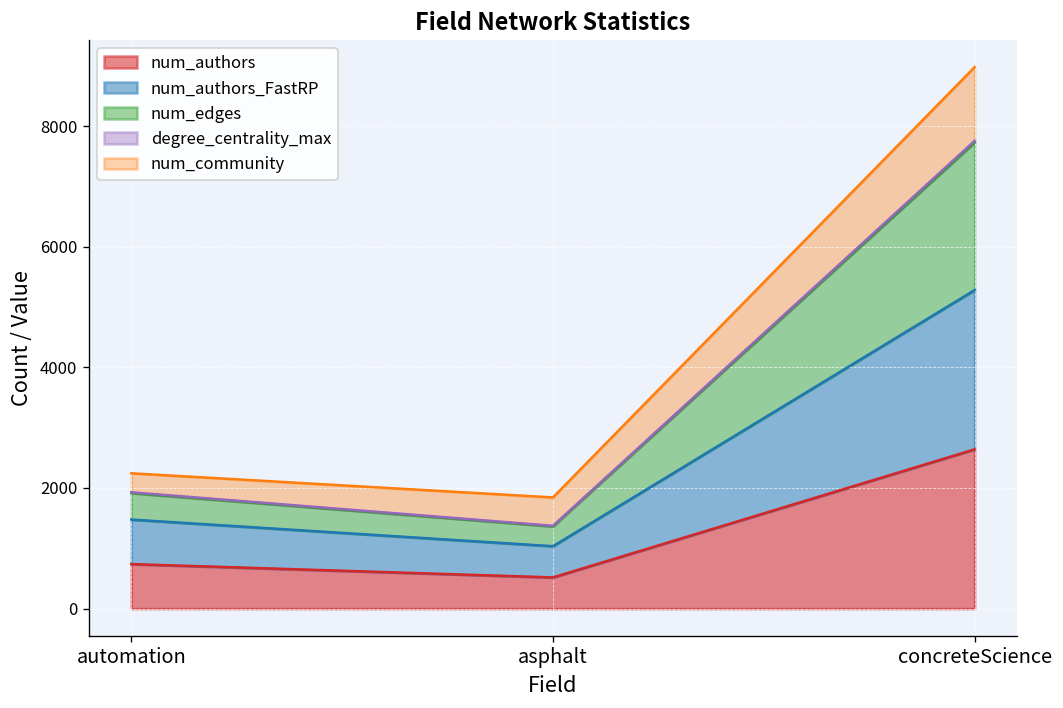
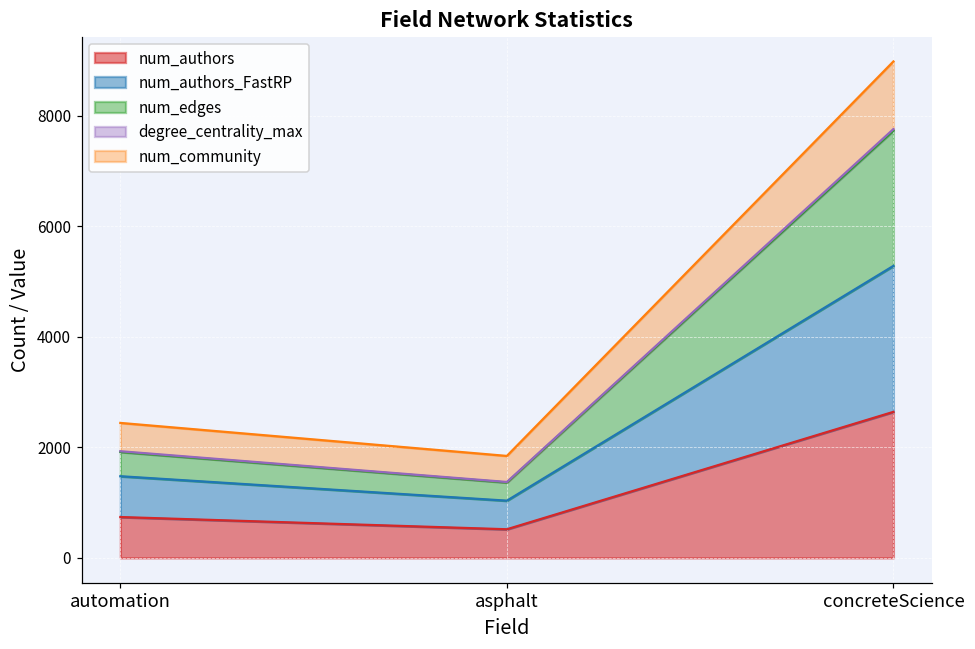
  {
    "num_authors": {
      "automation": 700,
      "asphalt": 500,
      "concreteScience": 2600
    },
    "num_authors_FastRP": {
      "automation": 700,
      "asphalt": 500,
      "concreteScience": 2600
    },
    "num_community": {
-     "automation": 300,
+     "automation": 500,
      "asphalt": 500,
      "concreteScience": 1200
    }
  }
